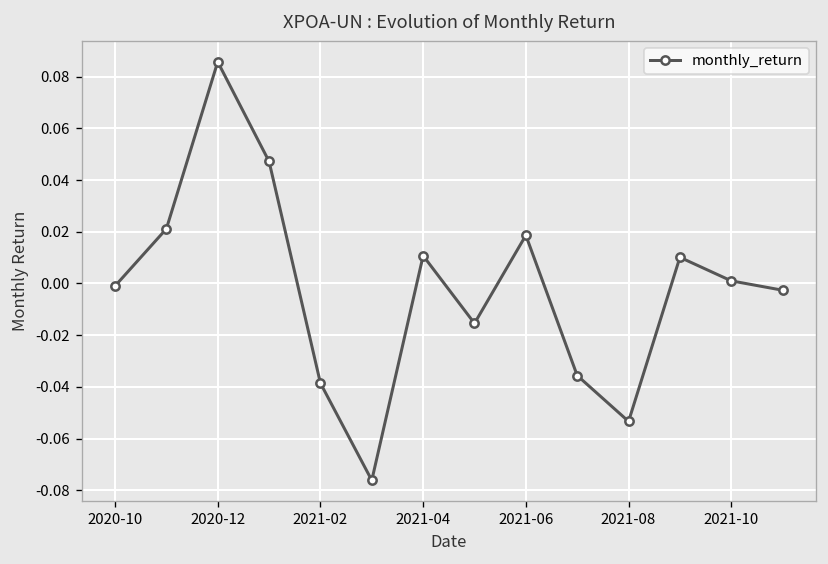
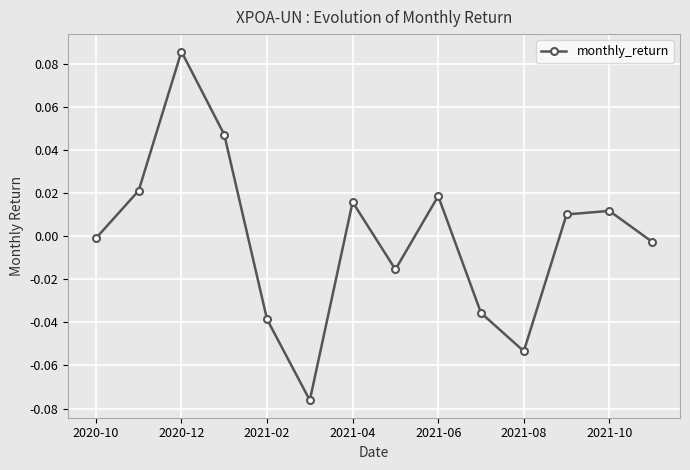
  {
    "2020-10": -0.001,
    "2020-12": 0.086,
    "2021-02": -0.039,
-   "2021-04": 0.011,
+   "2021-04": 0.016,
    "2021-06": 0.019,
    "2021-08": -0.053,
-   "2021-10": 0.001
+   "2021-10": 0.012
  }
